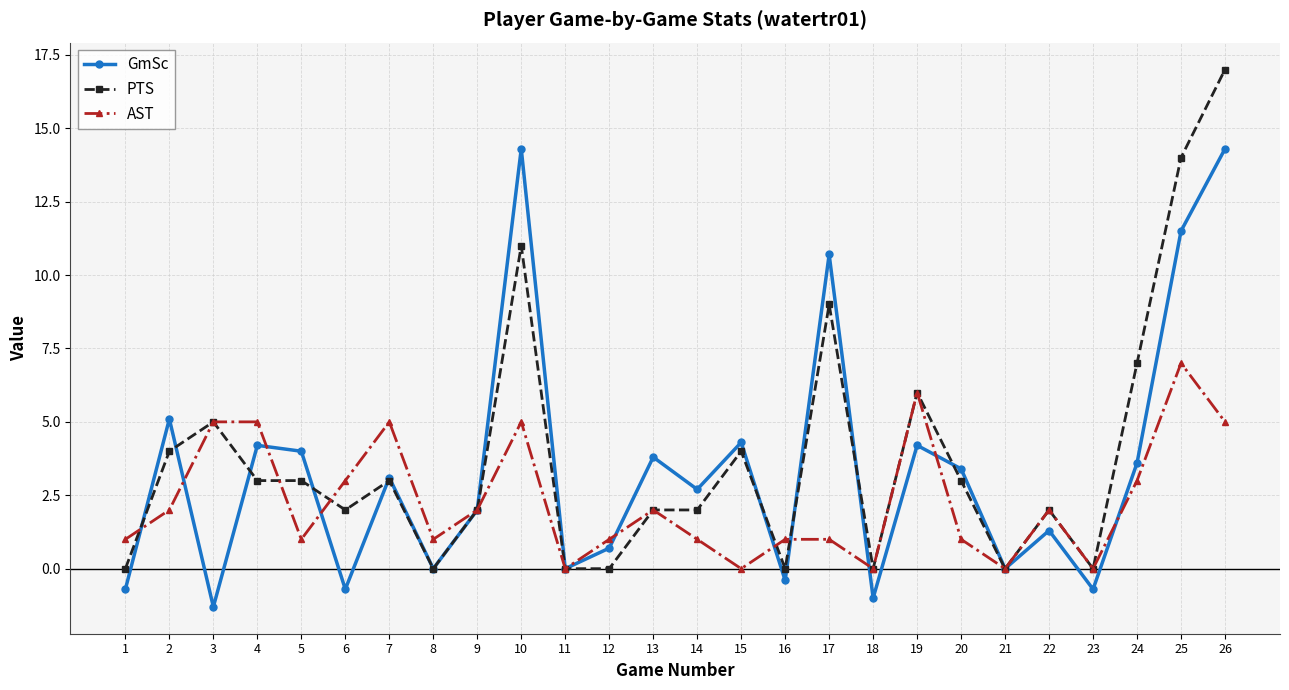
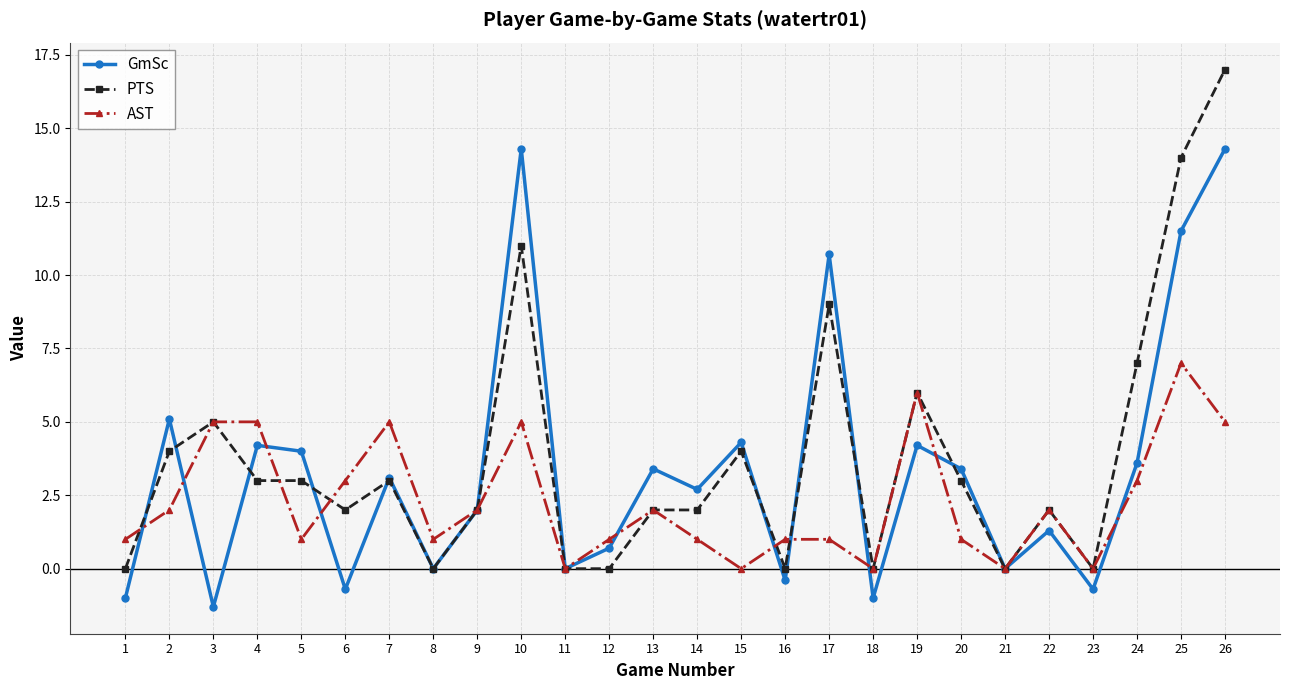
  {
    "GmSc": {
-     "1": -0.7,
+     "1": -1.0,
      "2": 5.1,
      "3": -1.3,
      "4": 4.2,
      "5": 4.0,
      "6": -0.7,
      "7": 3.1,
      "10": 14.3,
      "12": 0.7,
-     "13": 3.8,
+     "13": 3.4,
      "14": 2.7,
      "15": 4.3,
      "16": -0.4,
      "17": 10.7,
      "18": -1.0,
      "19": 4.2,
      "20": 3.4,
      "22": 1.3,
      "23": -0.7,
      "24": 3.6,
      "25": 11.5,
      "26": 14.3
    },
    "PTS": {
      "1": 0.0,
      "2": 4.0,
      "4": 3.0,
      "5": 3.0,
      "6": 2.0,
      "7": 3.0,
      "10": 11.0,
      "12": 0.0,
      "14": 2.0,
      "15": 4.0,
      "16": 0.0,
      "17": 9.0,
      "20": 3.0,
      "24": 7.0,
      "25": 14.0,
      "26": 17.0
    },
    "AST": {
      "1": 1.0,
      "2": 2.0,
      "4": 5.0,
      "5": 1.0,
      "6": 3.0,
      "7": 5.0,
      "8": 1.0,
      "10": 5.0,
      "12": 1.0,
      "14": 1.0,
      "15": 0.0,
      "16": 1.0,
      "17": 1.0,
      "20": 1.0,
      "24": 3.0,
      "25": 7.0,
      "26": 5.0
    }
  }
